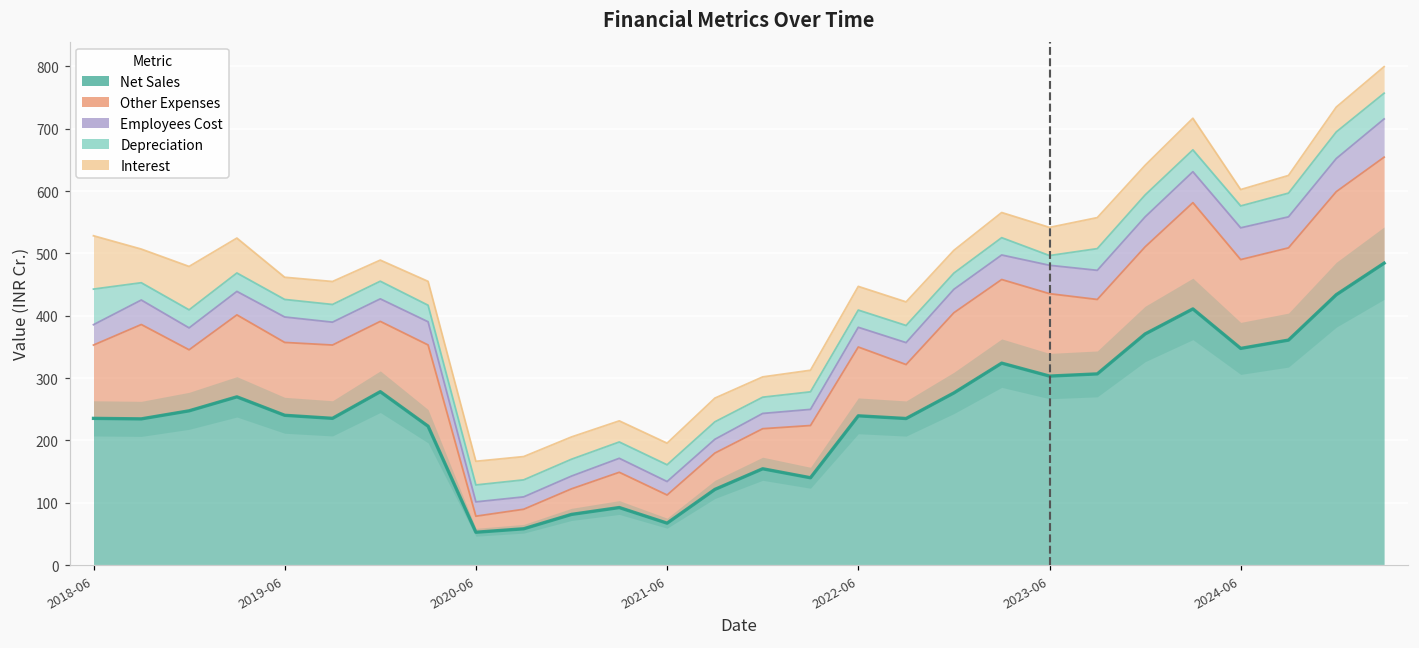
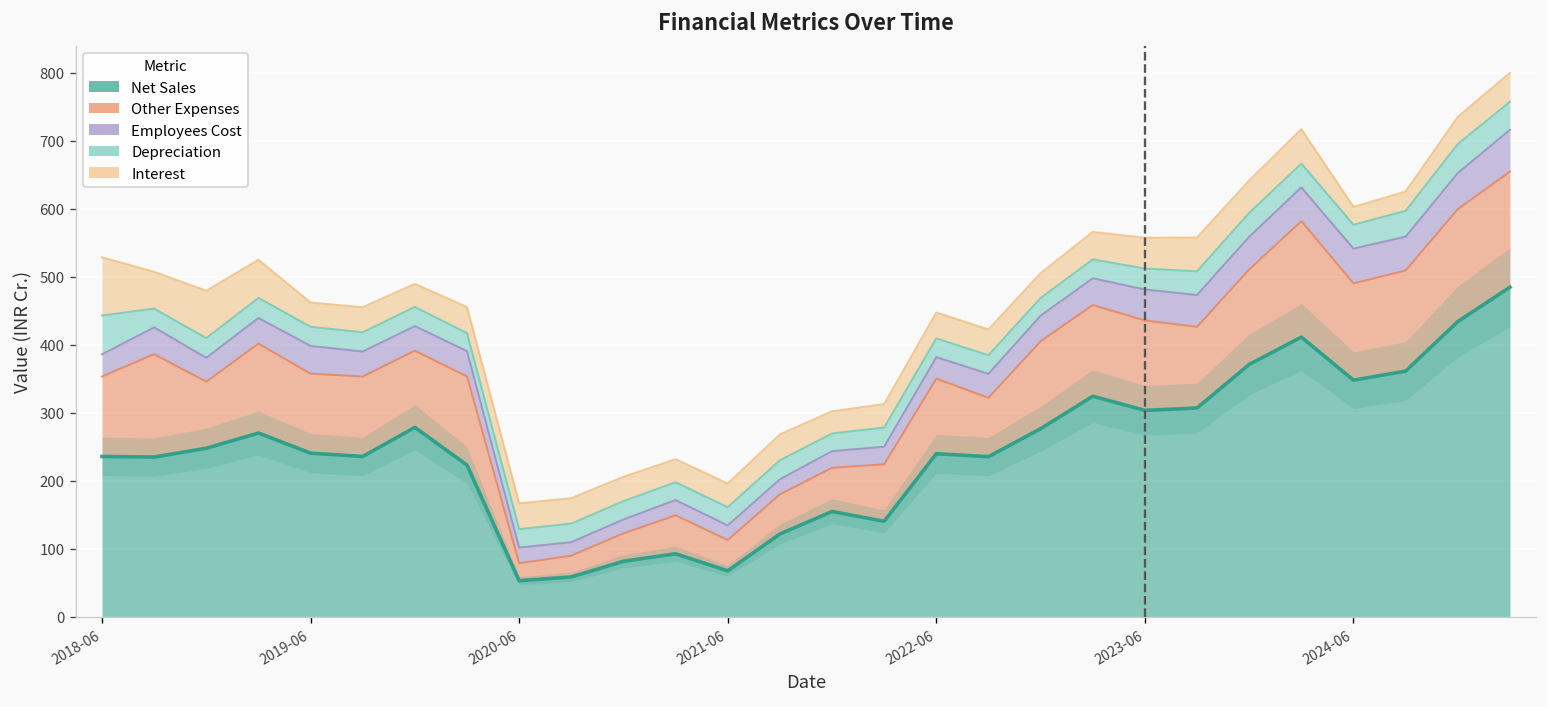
  {
    "Employees Cost": {
      "2018-06": 30,
      "2019-06": 40,
      "2020-06": 20,
      "2021-06": 20,
      "2022-06": 30,
      "2023-06": 50,
      "2024-06": 50
    },
    "Depreciation": {
      "2018-06": 60,
      "2019-06": 30,
      "2020-06": 30,
      "2021-06": 30,
      "2022-06": 30,
-     "2023-06": 20,
+     "2023-06": 30,
      "2024-06": 40
    }
  }
